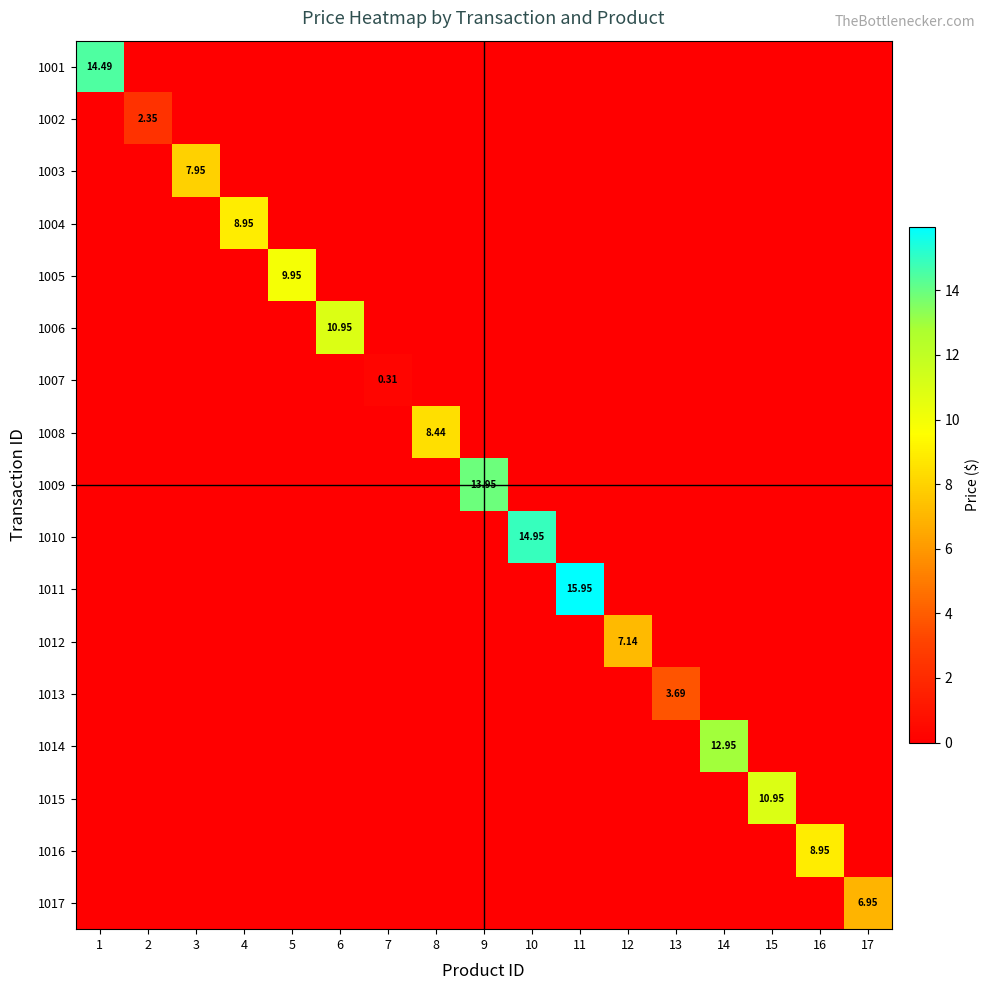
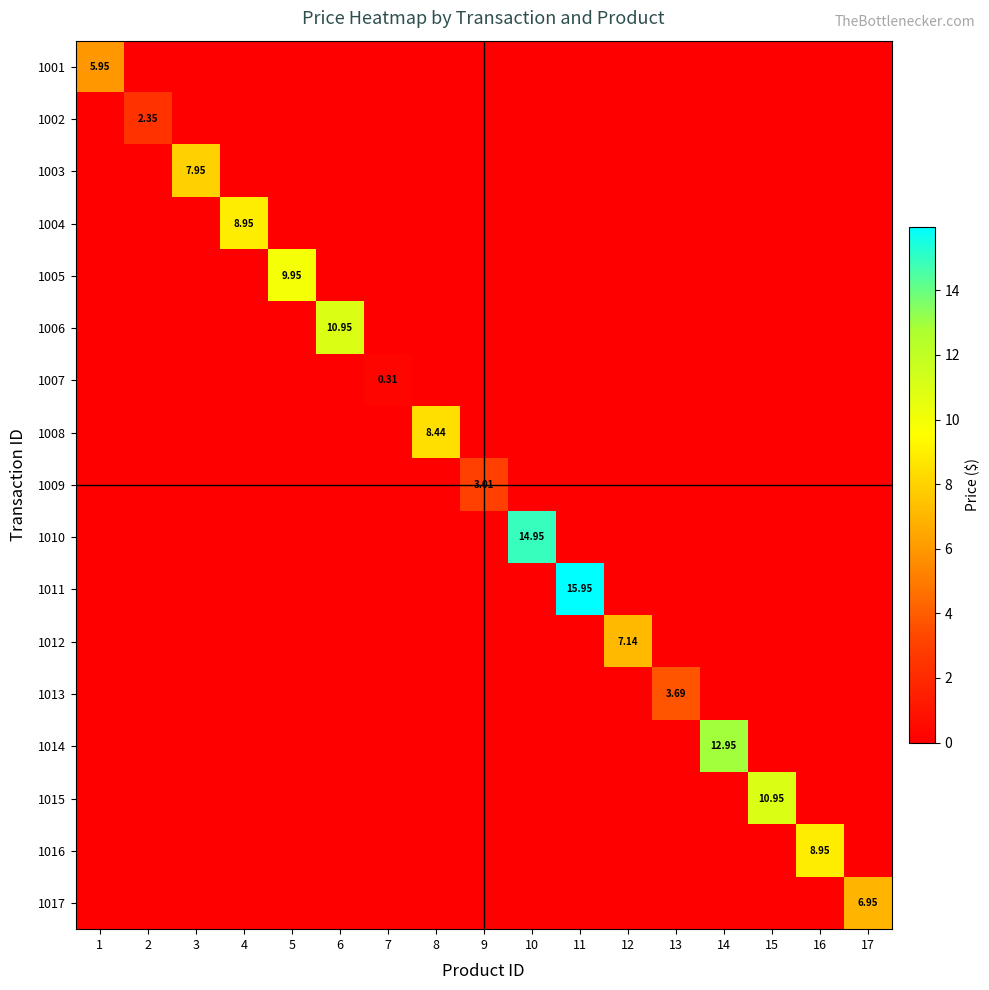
  {
    "1001": {
-     "1": 14.49
+     "1": 5.95
    },
    "1002": {
      "2": 2.35
    },
    "1003": {
      "3": 7.95
    },
    "1004": {
      "4": 8.95
    },
    "1005": {
      "5": 9.95
    },
    "1006": {
      "6": 10.95
    },
    "1007": {
      "7": 0.31
    },
    "1008": {
      "8": 8.44
    },
    "1009": {
-     "9": 13.95
+     "9": 3.01
    },
    "1010": {
      "10": 14.95
    },
    "1011": {
      "11": 15.95
    },
    "1012": {
      "12": 7.14
    },
    "1013": {
      "13": 3.69
    },
    "1014": {
      "14": 12.95
    },
    "1015": {
      "15": 10.95
    },
    "1016": {
      "16": 8.95
    },
    "1017": {
      "17": 6.95
    }
  }
